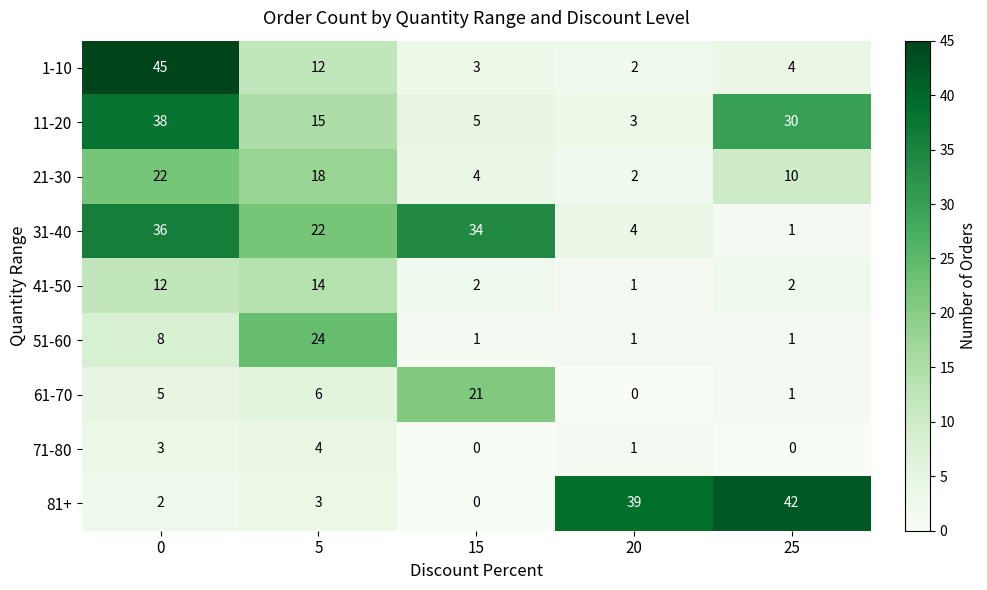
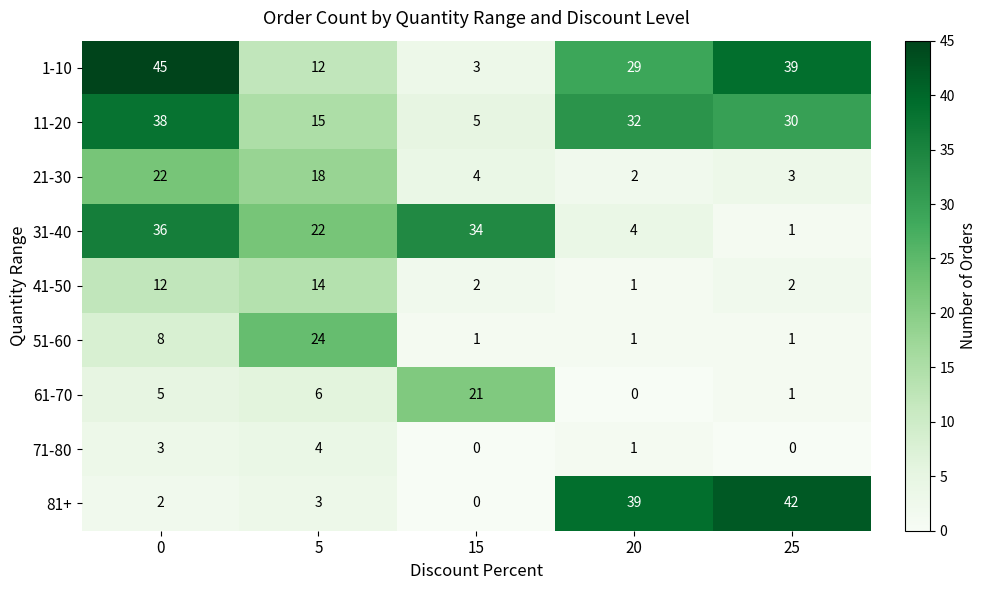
  {
    "1-10": {
      "0": 45,
      "5": 12,
      "15": 3,
-     "20": 2,
-     "25": 4
+     "20": 29,
+     "25": 39
    },
    "11-20": {
      "0": 38,
      "5": 15,
      "15": 5,
-     "20": 3,
+     "20": 32,
      "25": 30
    },
    "21-30": {
      "0": 22,
      "5": 18,
      "15": 4,
      "20": 2,
-     "25": 10
+     "25": 3
    },
    "31-40": {
      "0": 36,
      "5": 22,
      "15": 34,
      "20": 4,
      "25": 1
    },
    "41-50": {
      "0": 12,
      "5": 14,
      "15": 2,
      "20": 1,
      "25": 2
    },
    "51-60": {
      "0": 8,
      "5": 24,
      "15": 1,
      "20": 1,
      "25": 1
    },
    "61-70": {
      "0": 5,
      "5": 6,
      "15": 21,
      "20": 0,
      "25": 1
    },
    "71-80": {
      "0": 3,
      "5": 4,
      "15": 0,
      "20": 1,
      "25": 0
    },
    "81+": {
      "0": 2,
      "5": 3,
      "15": 0,
      "20": 39,
      "25": 42
    }
  }
